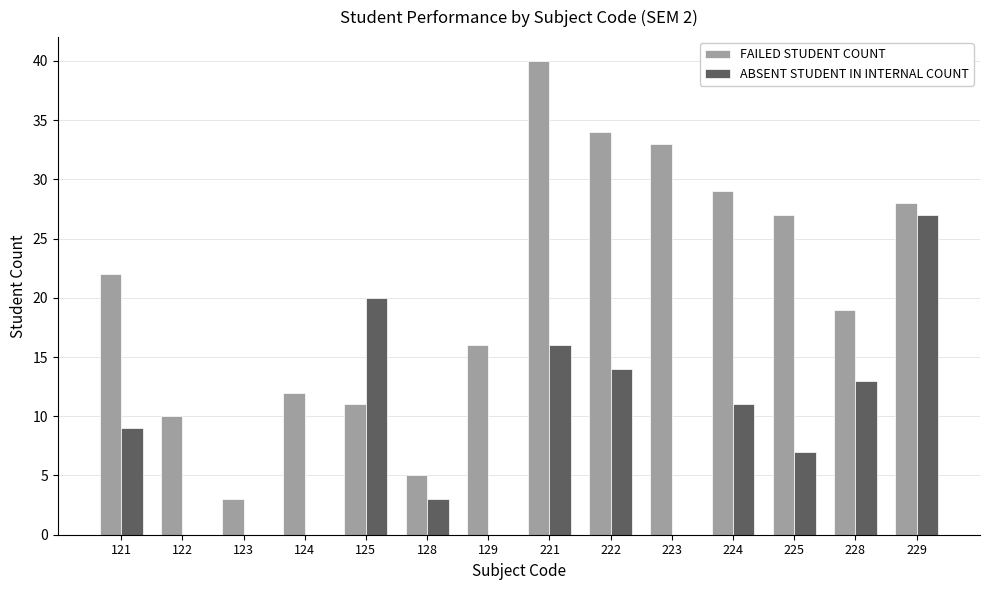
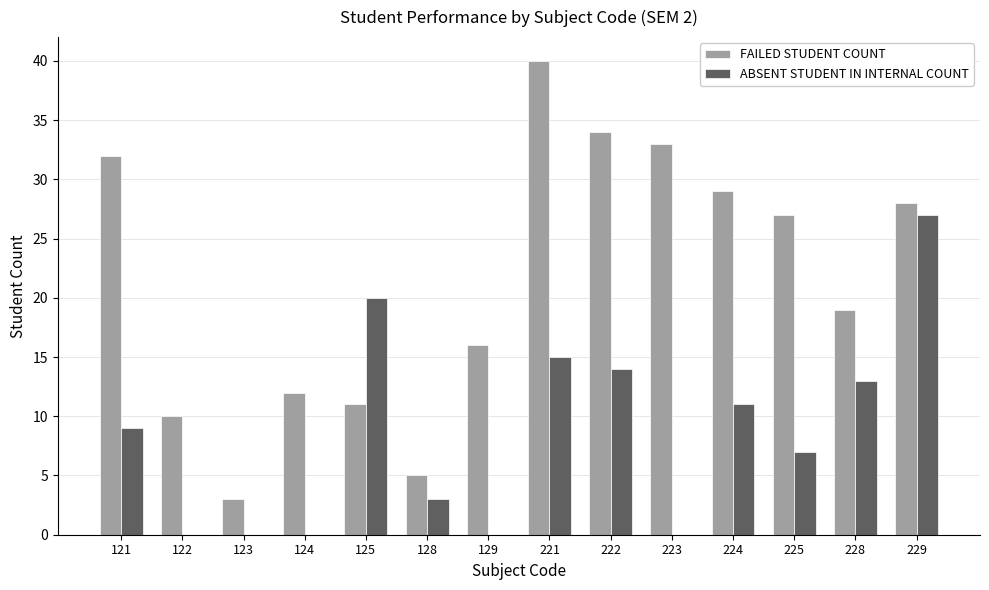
  {
    "FAILED STUDENT COUNT": {
-     "121": 22,
+     "121": 32,
      "122": 10,
      "123": 3,
      "124": 12,
      "125": 11,
      "128": 5,
      "129": 16,
      "221": 40,
      "222": 34,
      "223": 33,
      "224": 29,
      "225": 27,
      "228": 19,
      "229": 28
    },
    "ABSENT STUDENT IN INTERNAL COUNT": {
      "121": 9,
      "122": 0,
      "123": 0,
      "124": 0,
      "125": 20,
      "128": 3,
      "129": 0,
-     "221": 16,
+     "221": 15,
      "222": 14,
      "223": 0,
      "224": 11,
      "225": 7,
      "228": 13,
      "229": 27
    }
  }
